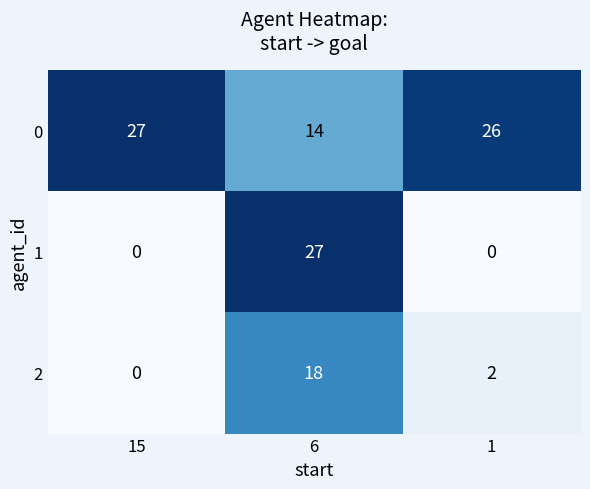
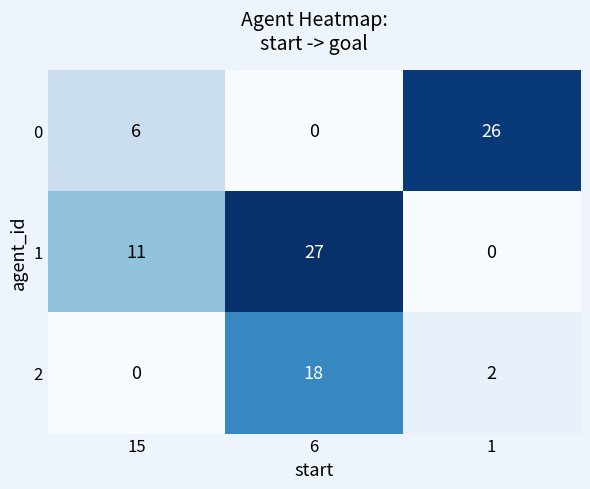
  {
    "0": {
-     "15": 27,
-     "6": 14,
+     "15": 6,
+     "6": 0,
      "1": 26
    },
    "1": {
-     "15": 0,
+     "15": 11,
      "6": 27,
      "1": 0
    },
    "2": {
      "15": 0,
      "6": 18,
      "1": 2
    }
  }
